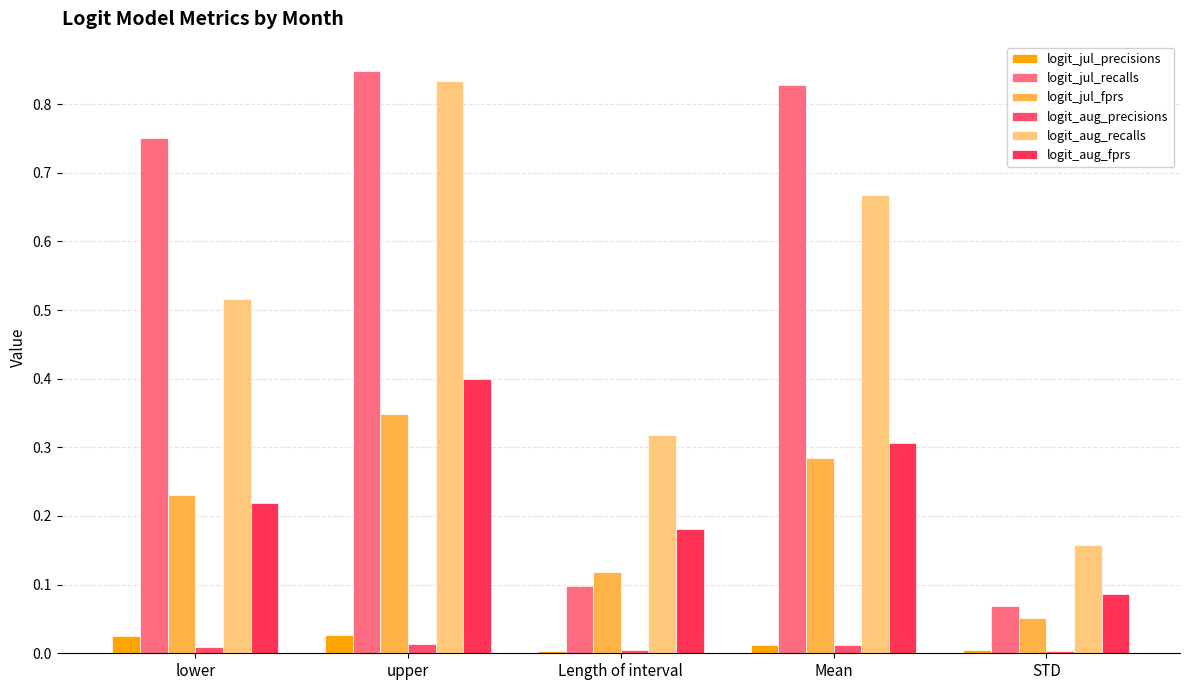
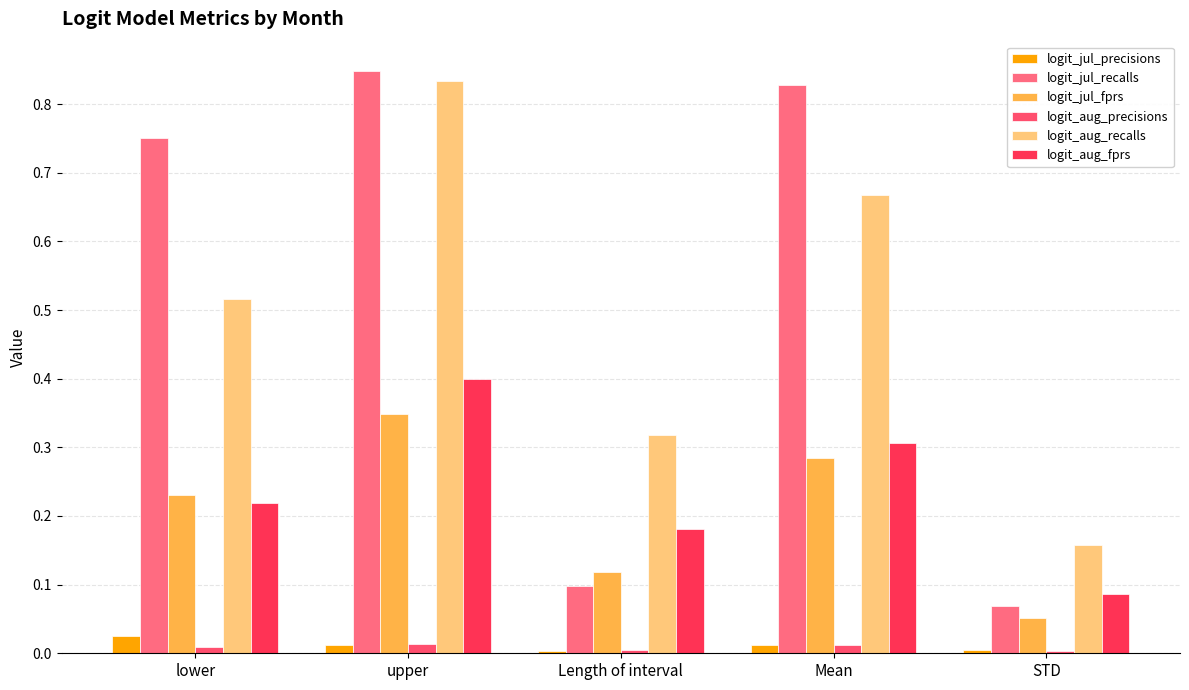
  {
    "logit_jul_precisions": {
      "lower": 0.03,
-     "upper": 0.03,
+     "upper": 0.01,
      "Mean": 0.01,
      "STD": 0.01
    }
  }
